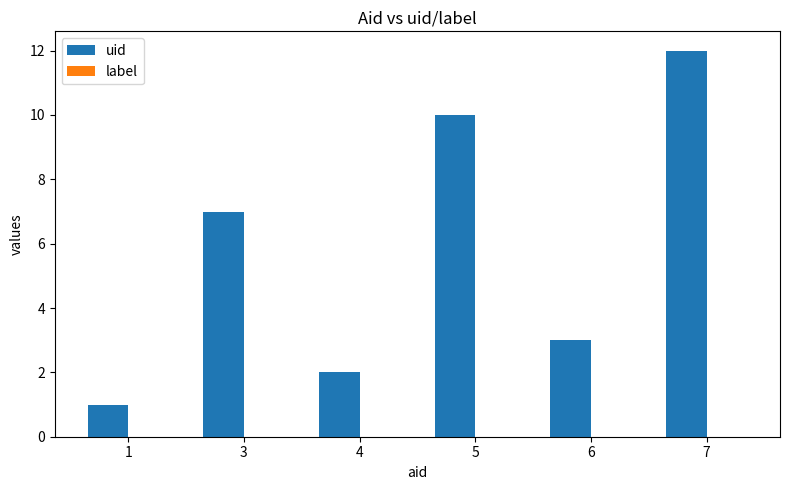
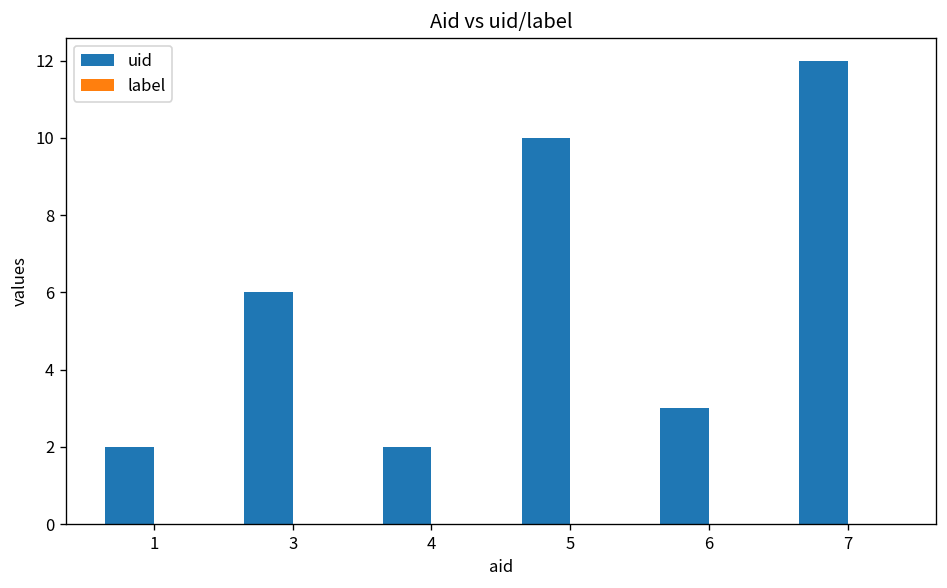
  {
    "uid": {
-     "1": 1,
-     "3": 7,
+     "1": 2,
+     "3": 6,
      "4": 2,
      "5": 10,
      "6": 3,
      "7": 12
    },
    "label": {
      "1": 0,
      "3": 0,
      "4": 0,
      "5": 0,
      "6": 0,
      "7": 0
    }
  }
